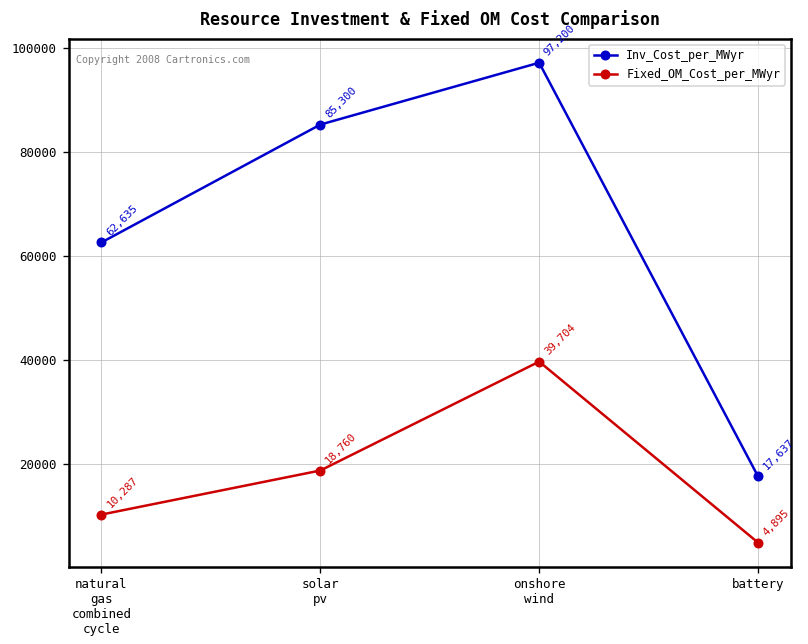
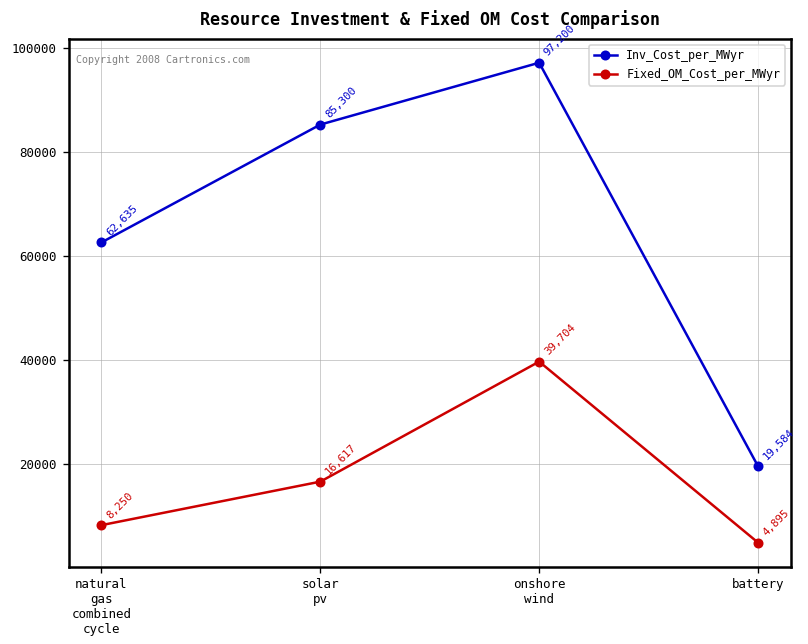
  {
    "Inv_Cost_per_MWyr": {
      "natural gas combined cycle": "62,635",
      "solar pv": "85,300",
      "onshore wind": "97,200",
-     "battery": "17,637"
+     "battery": "19,584"
    },
    "Fixed_OM_Cost_per_MWyr": {
-     "natural gas combined cycle": "10,287",
-     "solar pv": "18,760",
+     "natural gas combined cycle": "8,250",
+     "solar pv": "16,617",
      "onshore wind": "39,704",
      "battery": "4,895"
    }
  }
